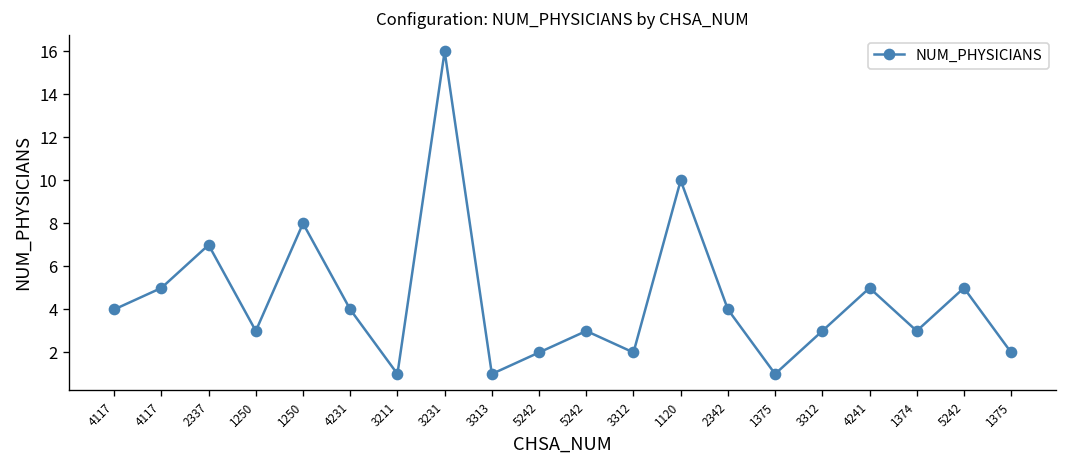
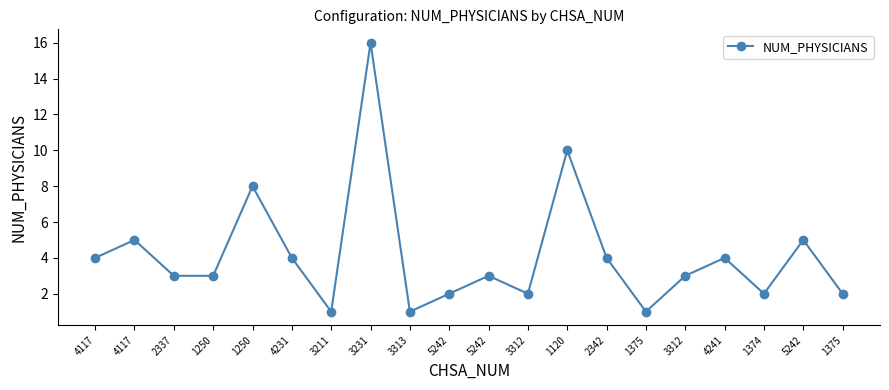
  {
-   "2337": 7,
+   "2337": 3,
    "4231": 4,
    "3211": 1,
    "3231": 16,
    "3313": 1,
    "1120": 10,
    "2342": 4,
-   "4241": 5,
-   "1374": 3
+   "4241": 4,
+   "1374": 2
  }
